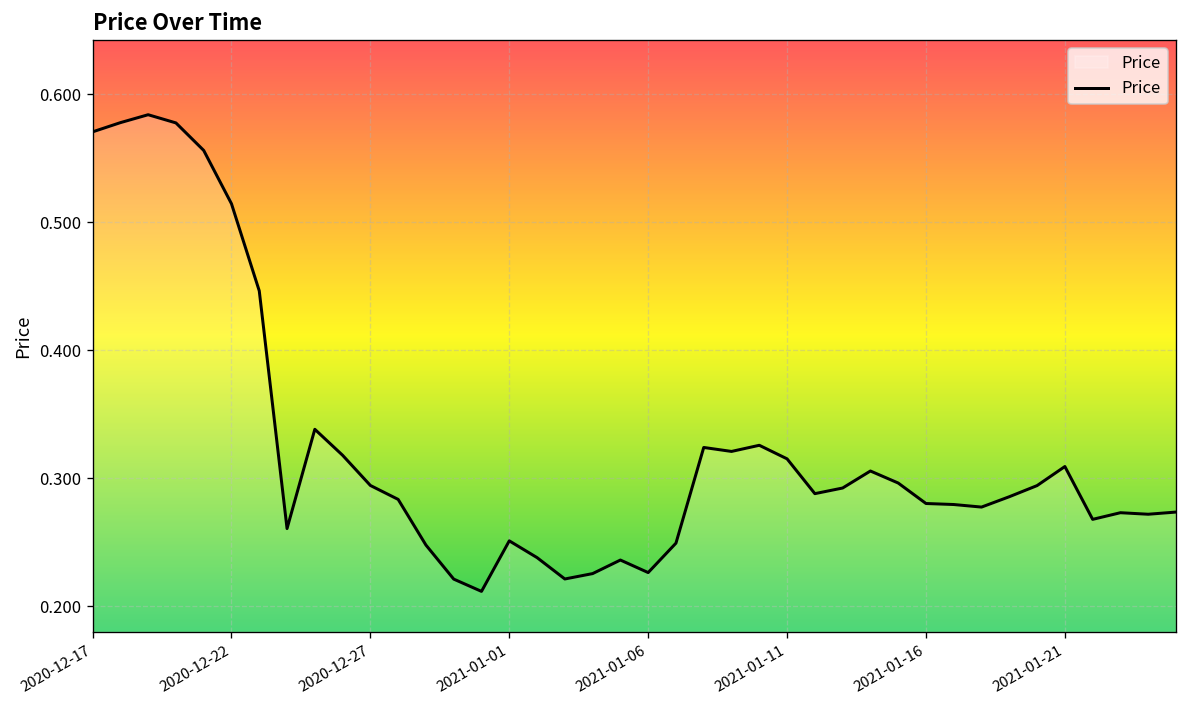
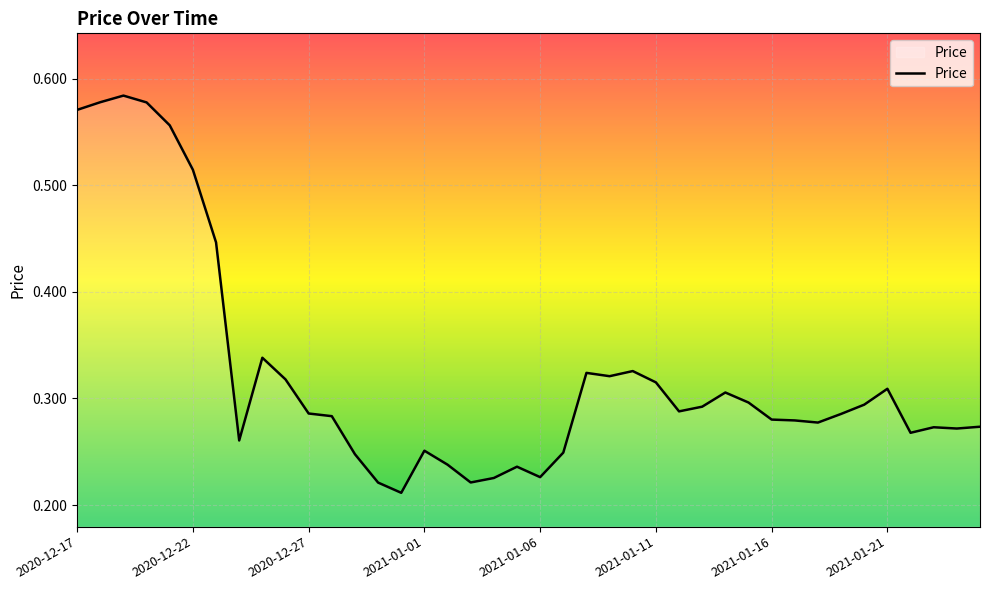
  {
    "2020-12-17": 0.571,
    "2020-12-22": 0.515,
-   "2020-12-27": 0.294,
+   "2020-12-27": 0.286,
    "2021-01-01": 0.251,
    "2021-01-06": 0.226,
    "2021-01-11": 0.315,
    "2021-01-16": 0.280,
    "2021-01-21": 0.309
  }
